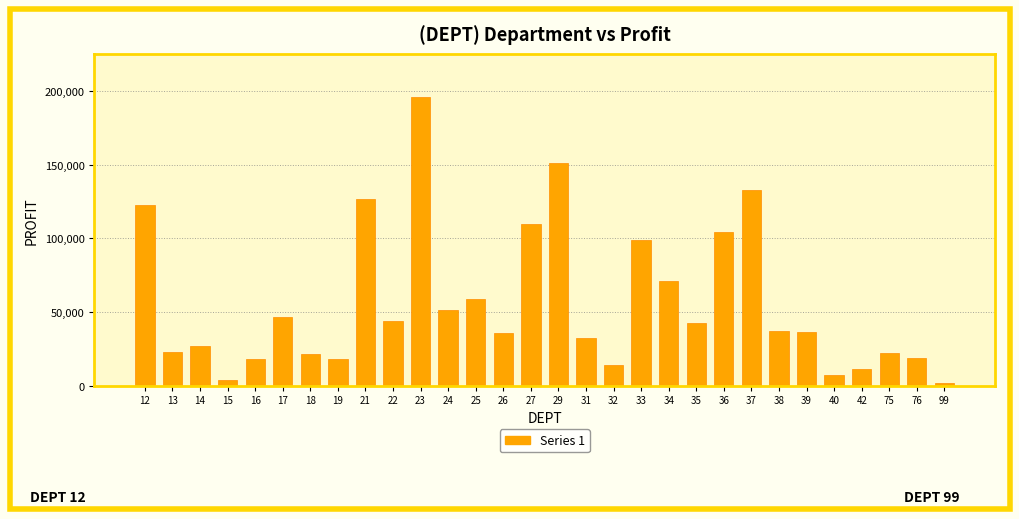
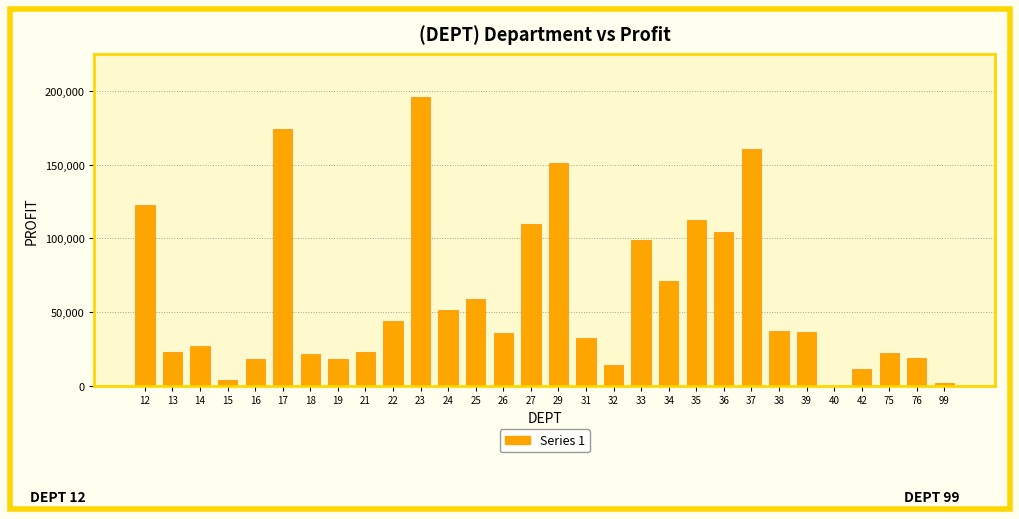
  {
    "12": "122,000",
    "13": "23,000",
    "14": "27,000",
    "15": "4,000",
    "16": "18,000",
-   "17": "47,000",
+   "17": "174,000",
    "18": "21,000",
    "19": "18,000",
-   "21": "127,000",
+   "21": "22,000",
    "22": "44,000",
    "23": "196,000",
    "24": "51,000",
    "25": "59,000",
    "26": "36,000",
    "27": "110,000",
    "29": "151,000",
    "31": "32,000",
    "32": "14,000",
    "33": "99,000",
    "34": "71,000",
-   "35": "42,000",
+   "35": "112,000",
    "36": "104,000",
-   "37": "133,000",
+   "37": "161,000",
    "38": "37,000",
    "39": "37,000",
-   "40": "7,000",
+   "40": "0",
    "42": "11,000",
    "75": "22,000",
    "76": "19,000"
  }
